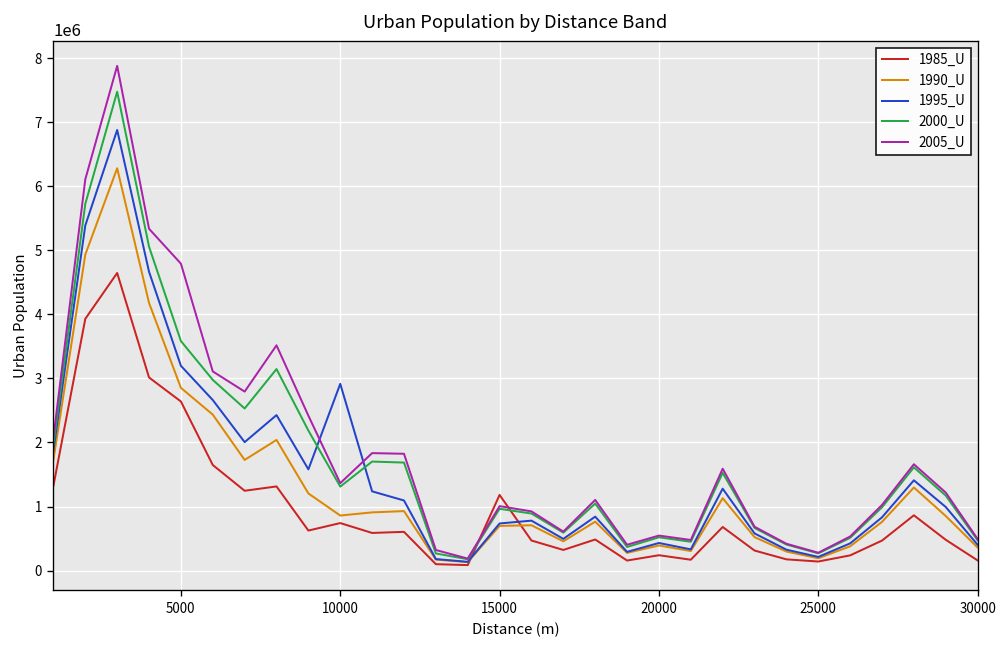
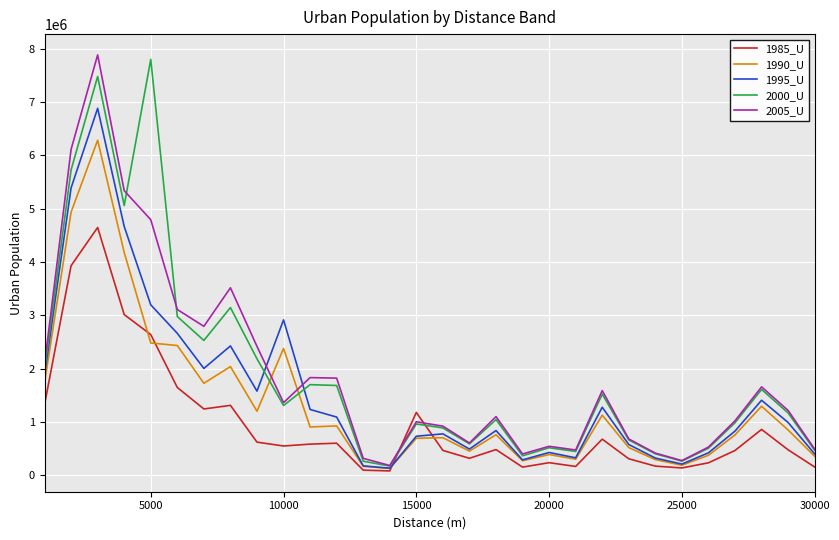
  {
    "1985_U": {
      "5000": 2600000,
-     "10000": 700000,
+     "10000": 600000,
      "15000": 1200000,
      "20000": 200000,
      "25000": 100000,
      "30000": 200000
    },
    "1990_U": {
-     "5000": 2900000,
-     "10000": 900000
+     "5000": 2500000,
+     "10000": 2400000
    },
    "1995_U": {
      "5000": 3200000,
      "10000": 2900000
    },
    "2000_U": {
-     "5000": 3600000,
+     "5000": 7800000,
      "10000": 1300000
    },
    "2005_U": {
      "5000": 4800000,
      "10000": 1400000
    }
  }
